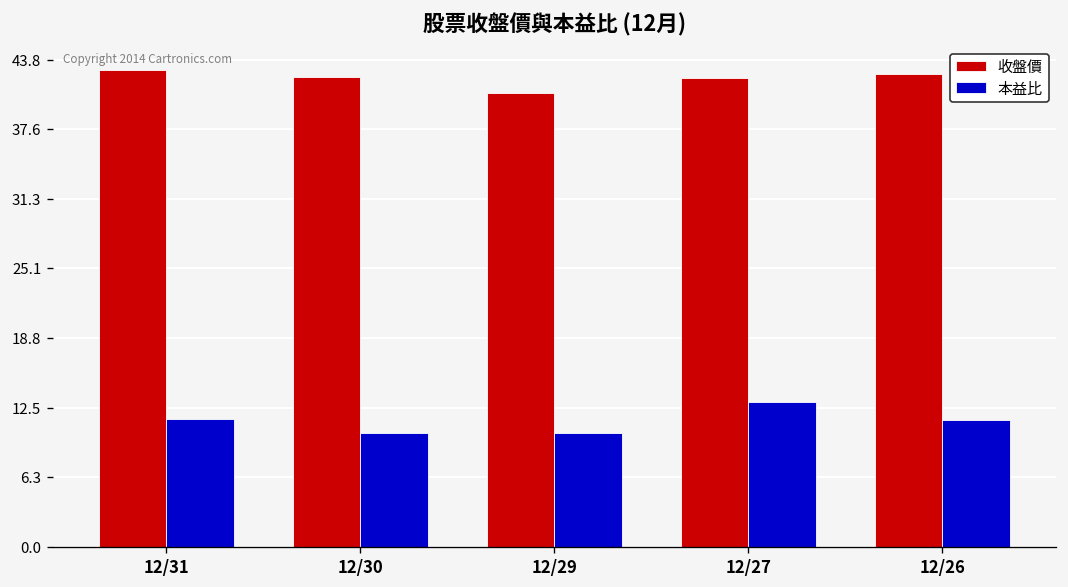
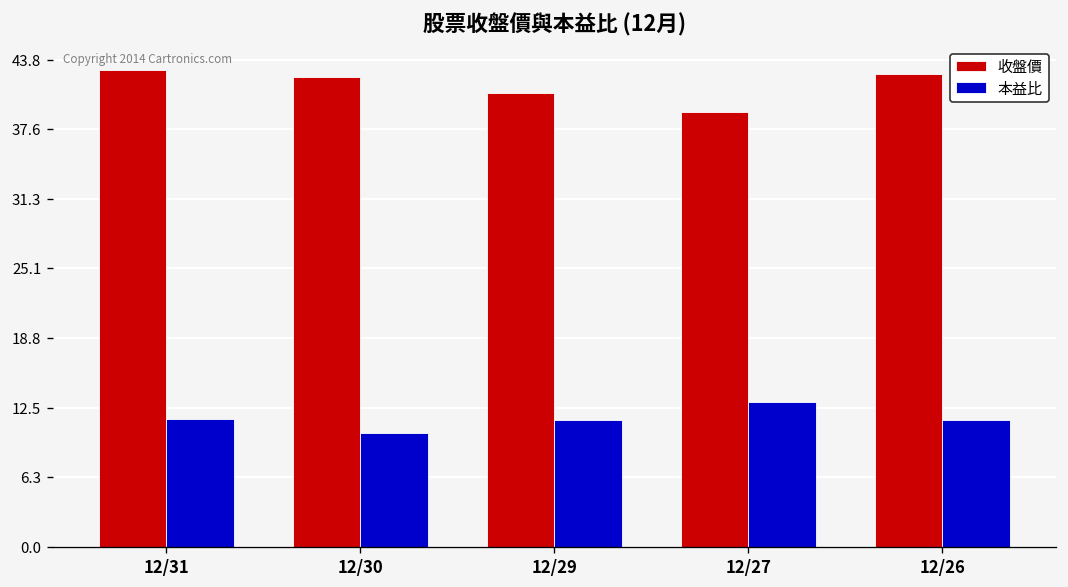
  {
    "收盤價": {
      "12/30": 42,
      "12/29": 41,
-     "12/27": 42,
+     "12/27": 39,
      "12/26": 43
    },
    "本益比": {
      "12/31": 12,
      "12/30": 10,
-     "12/29": 10,
+     "12/29": 11,
      "12/27": 13,
      "12/26": 11
    }
  }
